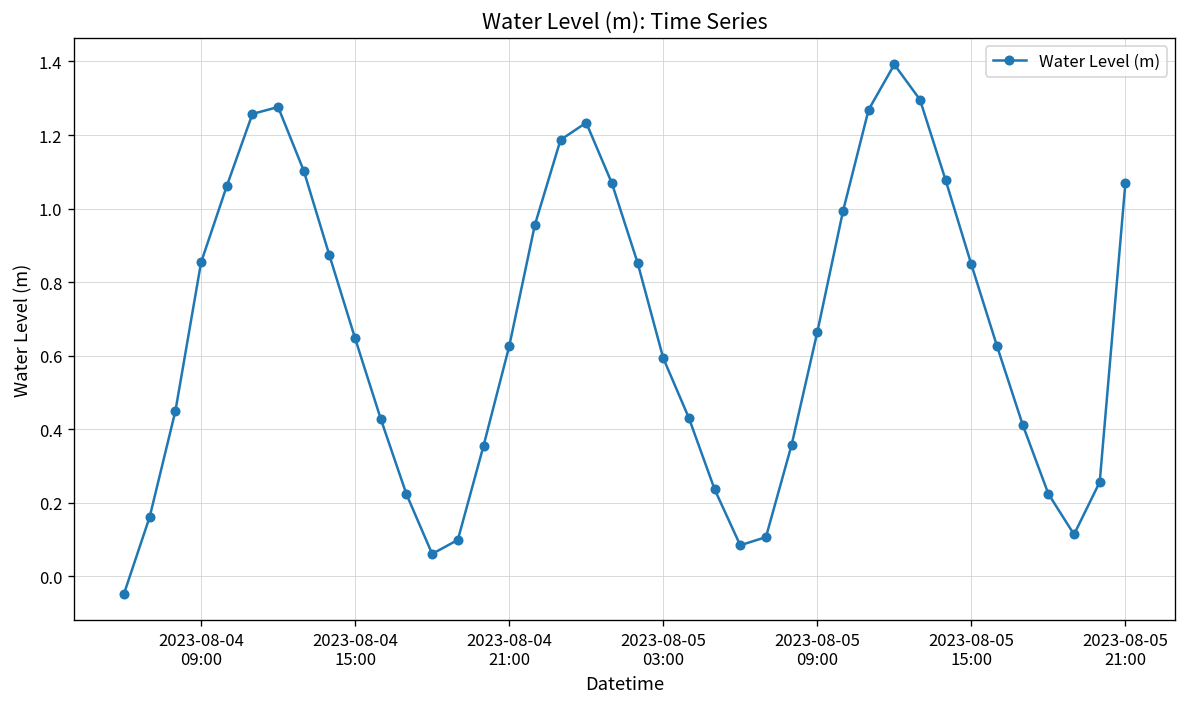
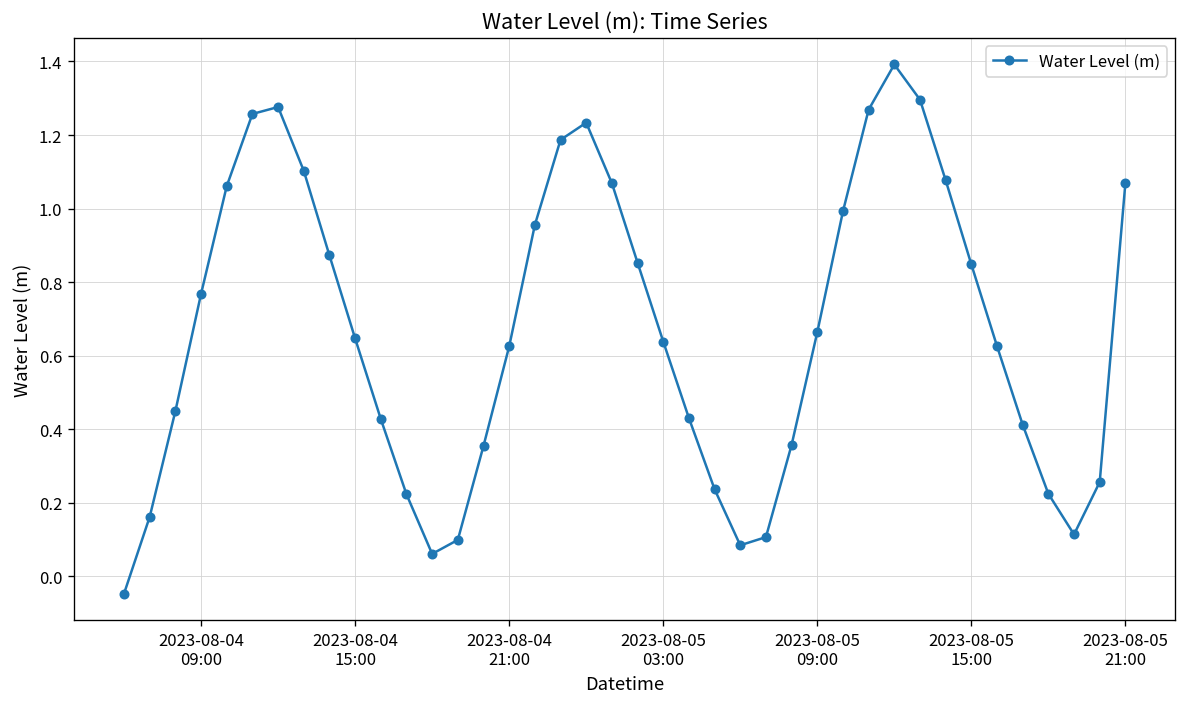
  {
-   "2023-08-04 09:00": 0.85,
+   "2023-08-04 09:00": 0.77,
    "2023-08-04 15:00": 0.65,
    "2023-08-04 21:00": 0.63,
-   "2023-08-05 03:00": 0.59,
+   "2023-08-05 03:00": 0.64,
    "2023-08-05 09:00": 0.66,
    "2023-08-05 15:00": 0.85,
    "2023-08-05 21:00": 1.07
  }
